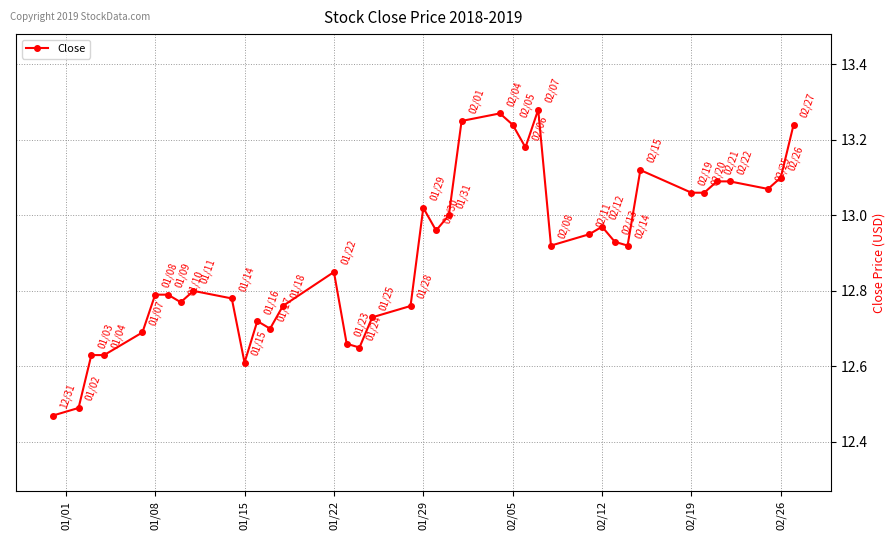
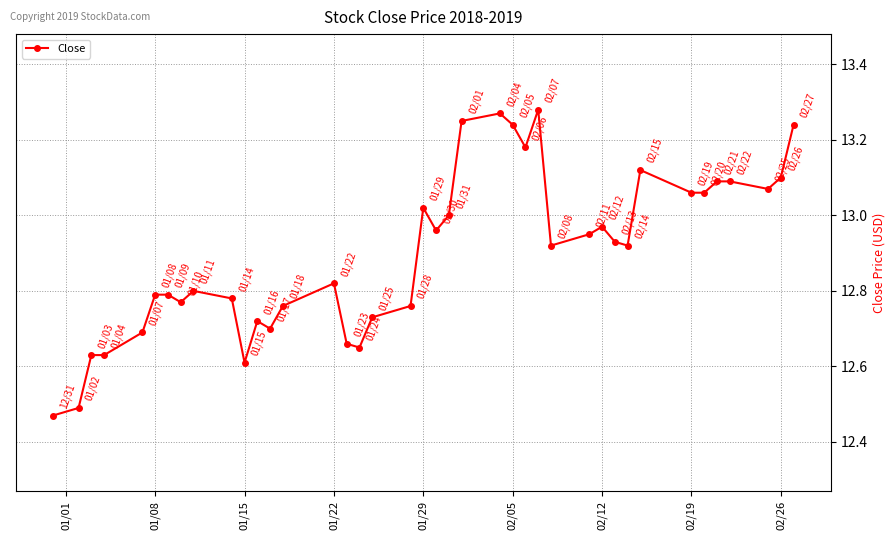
  {
    "01/15": 12.61,
-   "01/22": 12.85,
+   "01/22": 12.82,
    "02/05": 13.24,
    "02/19": 13.06
  }
